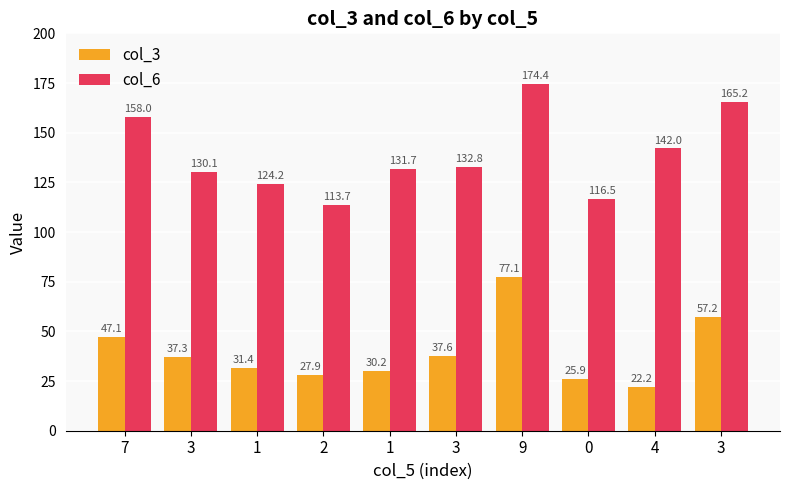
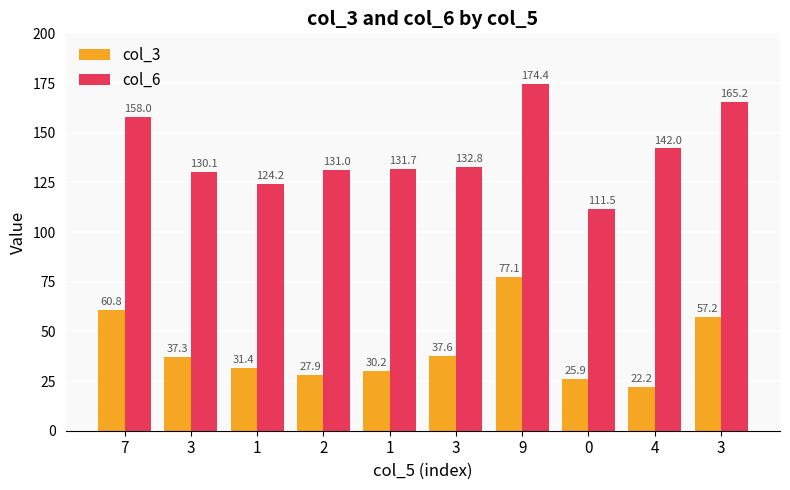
  {
    "col_3": {
-     "7": 47.1,
+     "7": 60.8,
      "2": 27.9,
      "9": 77.1,
      "0": 25.9,
      "4": 22.2
    },
    "col_6": {
      "7": 158.0,
-     "2": 113.7,
+     "2": 131.0,
      "9": 174.4,
-     "0": 116.5,
+     "0": 111.5,
      "4": 142.0
    }
  }
